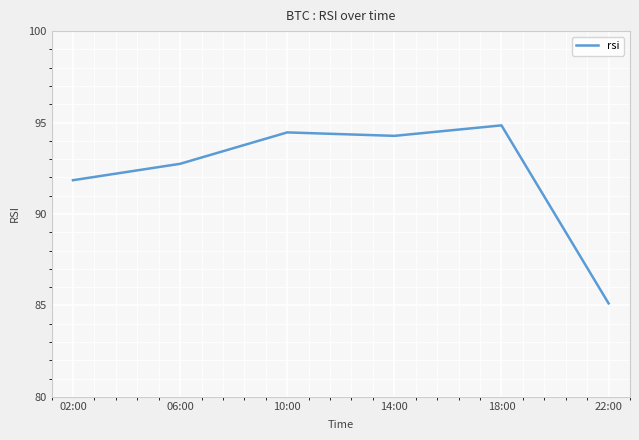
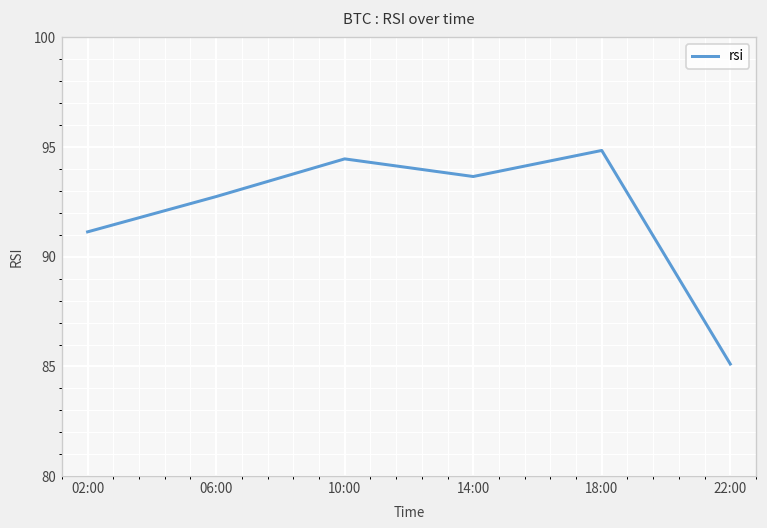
  {
-   "02:00": 91.8,
+   "02:00": 91.1,
    "06:00": 92.7,
    "10:00": 94.5,
-   "14:00": 94.3,
+   "14:00": 93.7,
    "18:00": 94.8,
    "22:00": 85.1
  }
